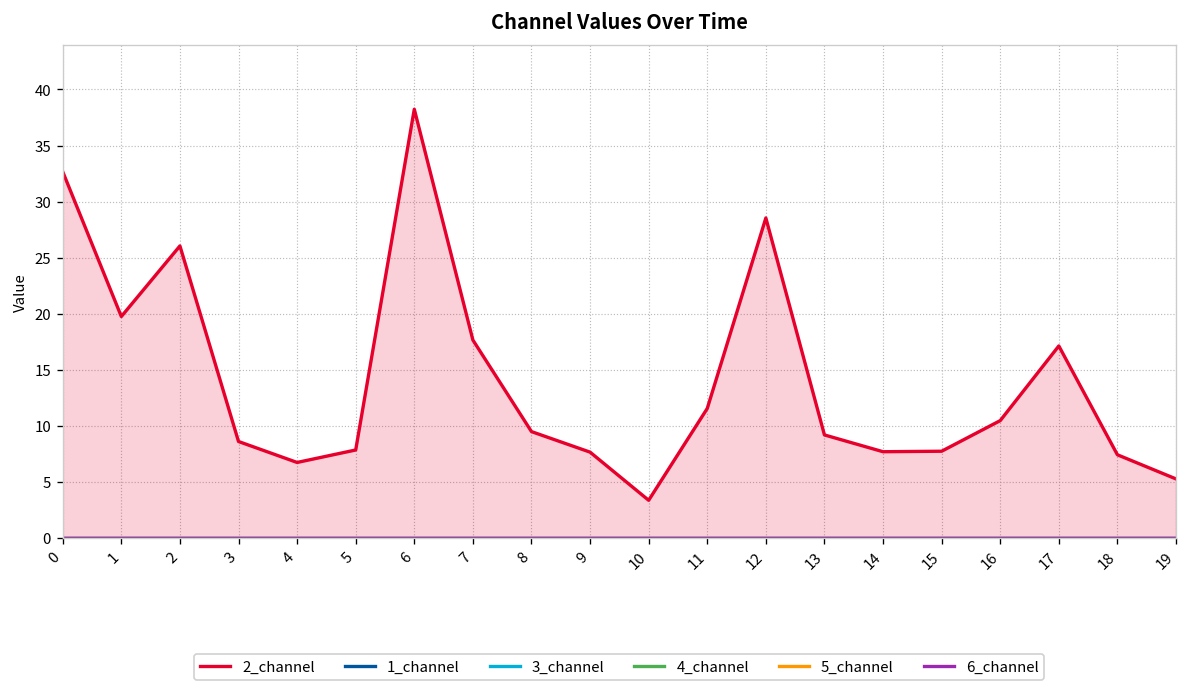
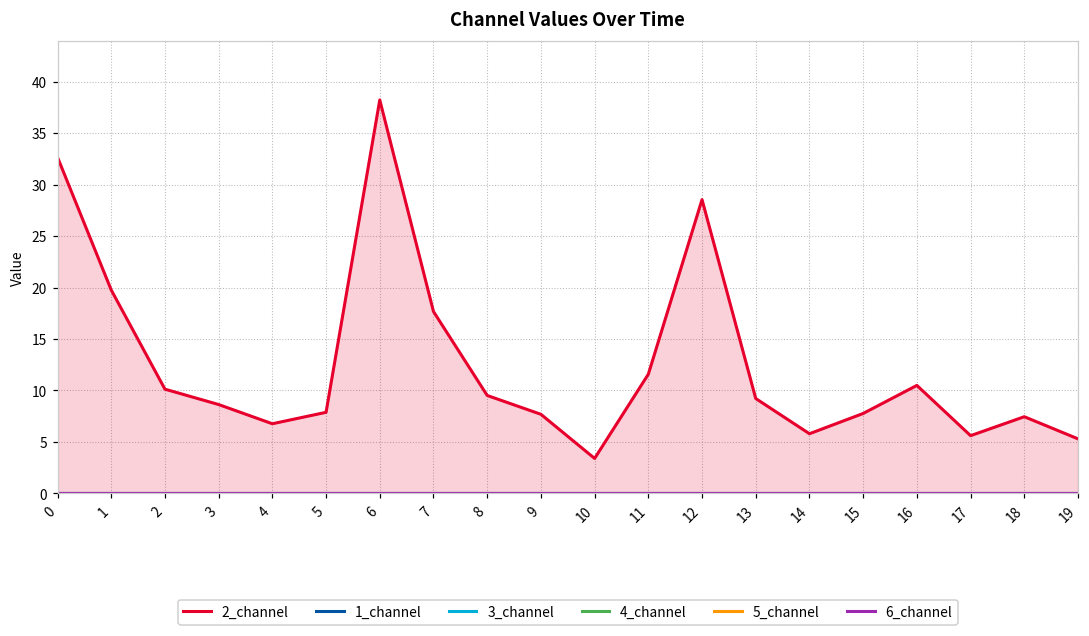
  {
    "2_channel": {
      "0": 33,
      "1": 20,
-     "2": 26,
+     "2": 10,
      "3": 9,
      "4": 7,
      "5": 8,
      "6": 38,
      "7": 18,
      "8": 10,
      "9": 8,
      "10": 3,
      "11": 12,
      "12": 29,
      "13": 9,
-     "14": 8,
+     "14": 6,
      "15": 8,
      "16": 10,
-     "17": 17,
+     "17": 6,
      "18": 7,
      "19": 5
    },
    "6_channel": {
      "0": 0,
      "1": 0,
      "2": 0,
      "3": 0,
      "4": 0,
      "5": 0,
      "6": 0,
      "7": 0,
      "8": 0,
      "9": 0,
      "10": 0,
      "11": 0,
      "12": 0,
      "13": 0,
      "14": 0,
      "15": 0,
      "16": 0,
      "17": 0,
      "18": 0,
      "19": 0
    }
  }
